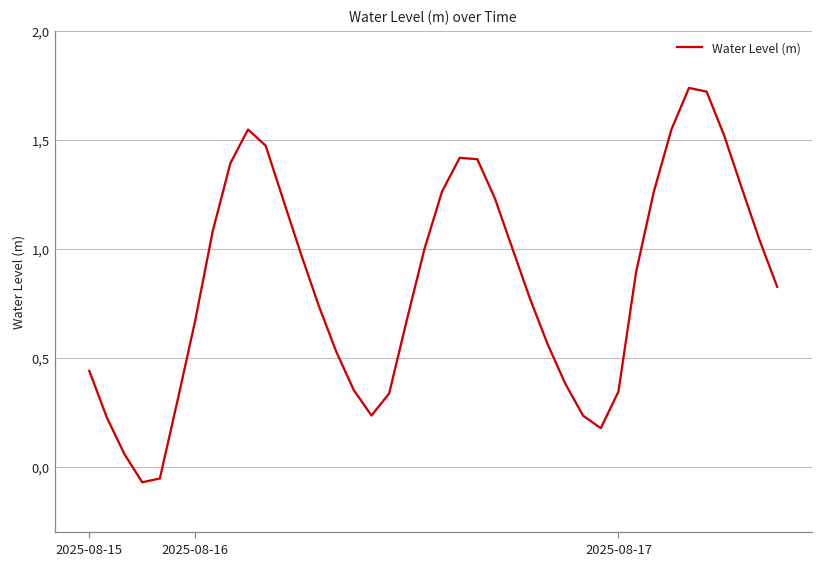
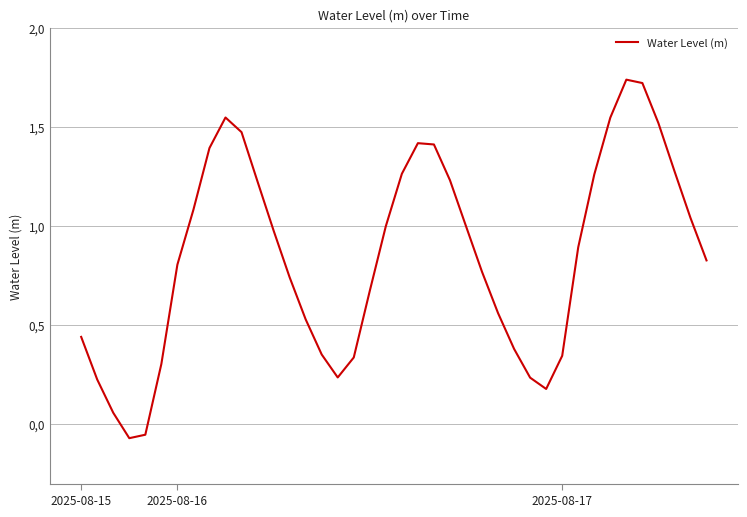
  {
    "2025-08-15": 4.4,
-   "2025-08-16": 6.7,
+   "2025-08-16": 8.0,
    "2025-08-17": 3.4
  }
